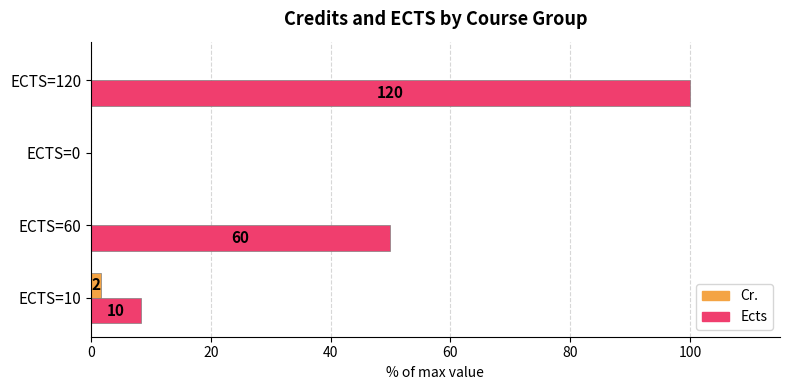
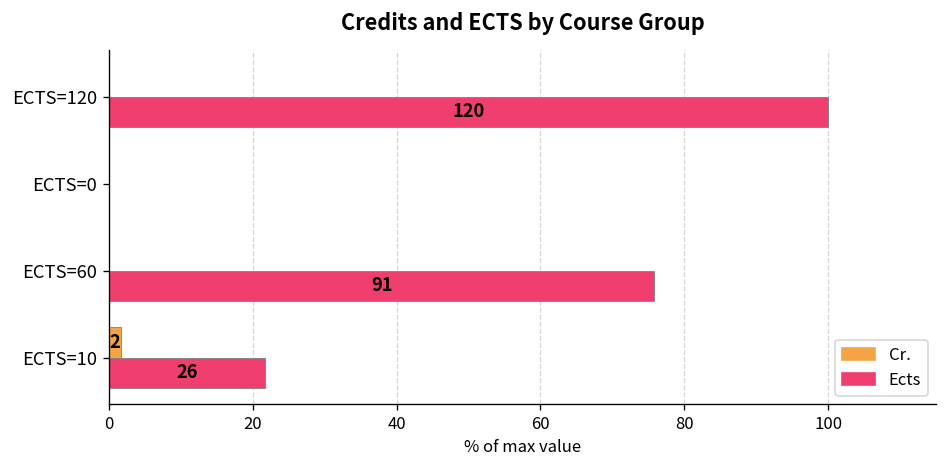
  {
    "Cr.": {
      "ECTS=10": 2
    },
    "Ects": {
-     "ECTS=60": 60,
-     "ECTS=10": 10
+     "ECTS=60": 91,
+     "ECTS=10": 26
    }
  }
